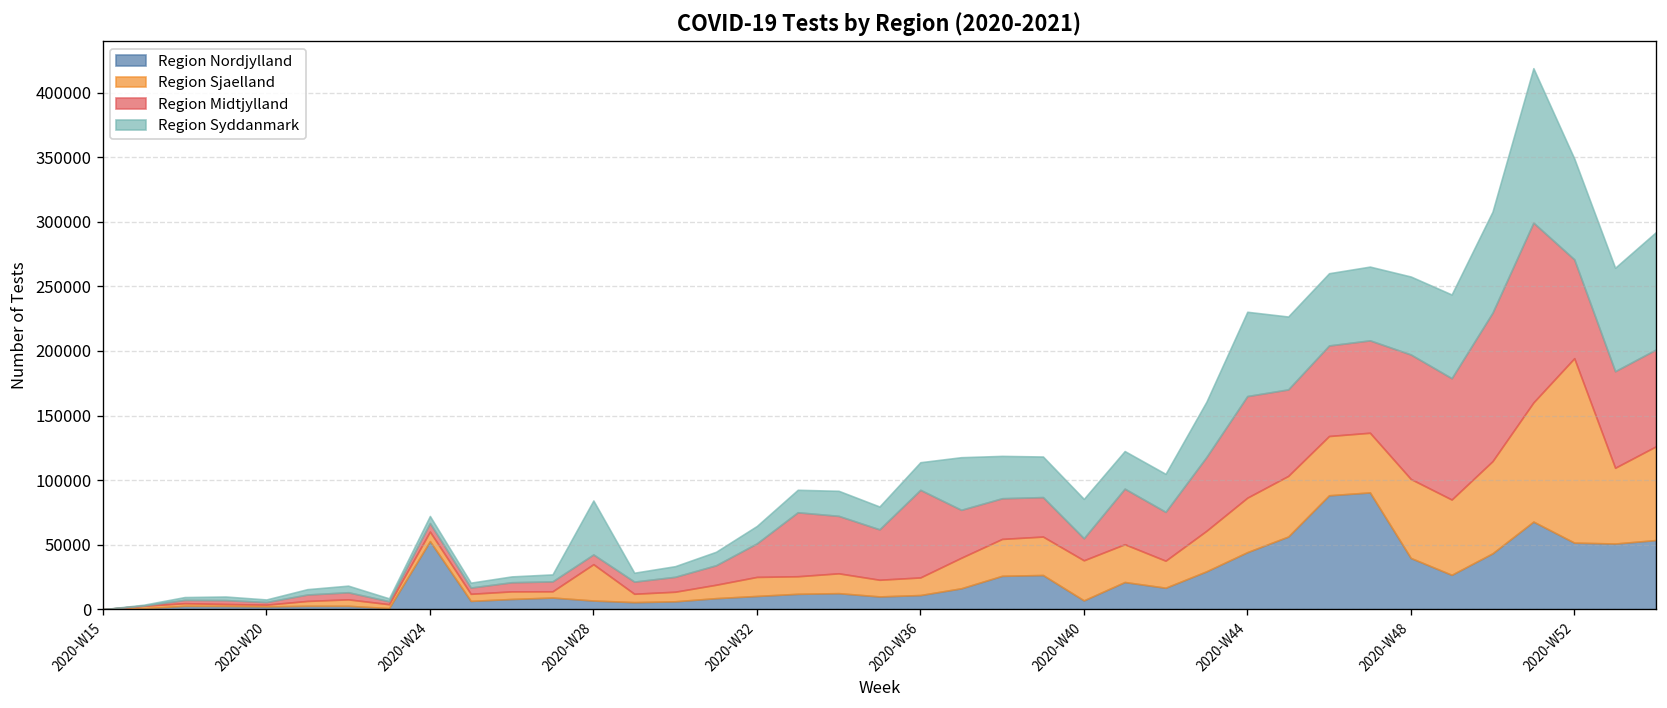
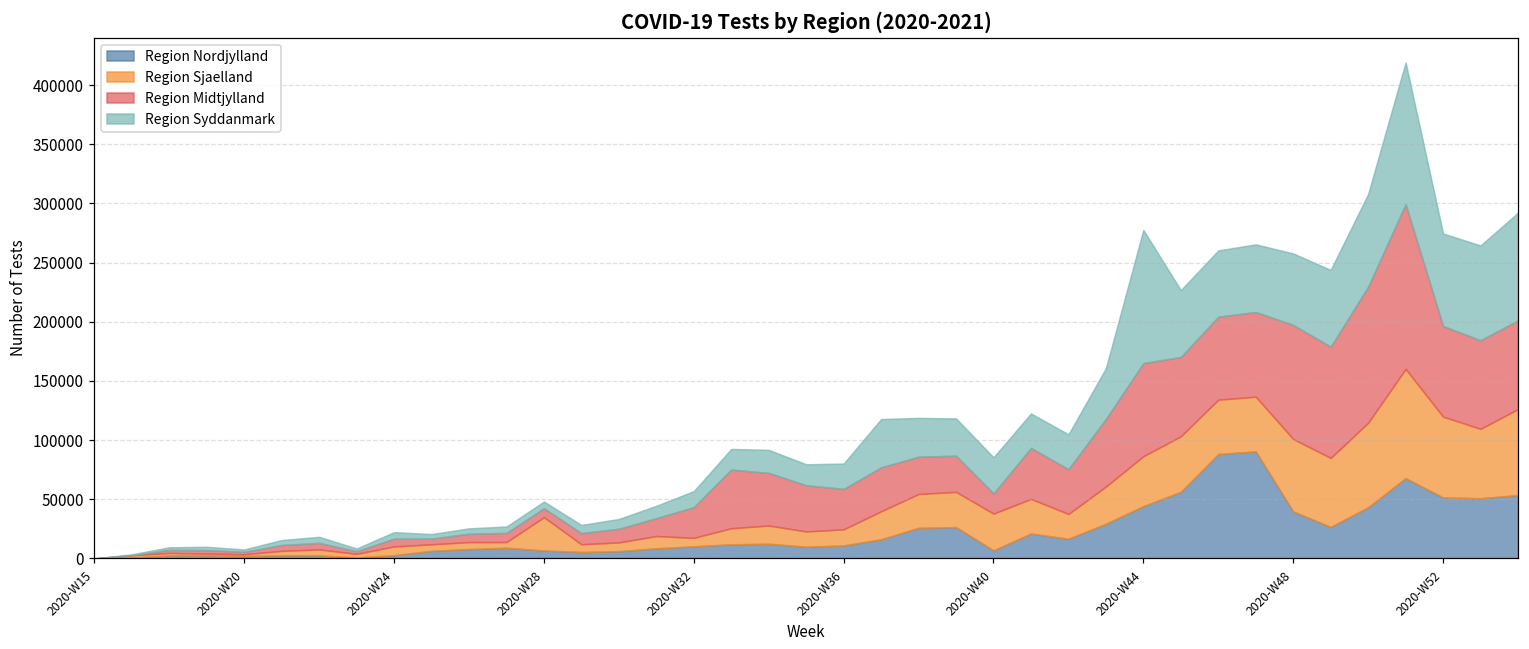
  {
    "Region Nordjylland": {
-     "2020-W24": 53000,
+     "2020-W24": 3000,
      "2020-W28": 7000,
      "2020-W32": 10000,
      "2020-W36": 11000,
      "2020-W40": 7000,
      "2020-W44": 44000,
      "2020-W48": 40000,
      "2020-W52": 52000
    },
    "Region Sjaelland": {
      "2020-W24": 7000,
      "2020-W28": 28000,
-     "2020-W32": 15000,
+     "2020-W32": 7000,
      "2020-W36": 14000,
      "2020-W40": 31000,
      "2020-W44": 42000,
      "2020-W48": 61000,
-     "2020-W52": 143000
+     "2020-W52": 68000
    },
    "Region Midtjylland": {
      "2020-W24": 7000,
      "2020-W28": 8000,
      "2020-W32": 26000,
-     "2020-W36": 68000,
+     "2020-W36": 34000,
      "2020-W40": 17000,
      "2020-W44": 79000,
      "2020-W48": 96000,
      "2020-W52": 77000
    },
    "Region Syddanmark": {
      "2020-W24": 5000,
-     "2020-W28": 42000,
+     "2020-W28": 6000,
      "2020-W32": 13000,
      "2020-W36": 21000,
      "2020-W40": 30000,
-     "2020-W44": 65000,
+     "2020-W44": 112000,
      "2020-W48": 60000,
      "2020-W52": 78000
    }
  }
